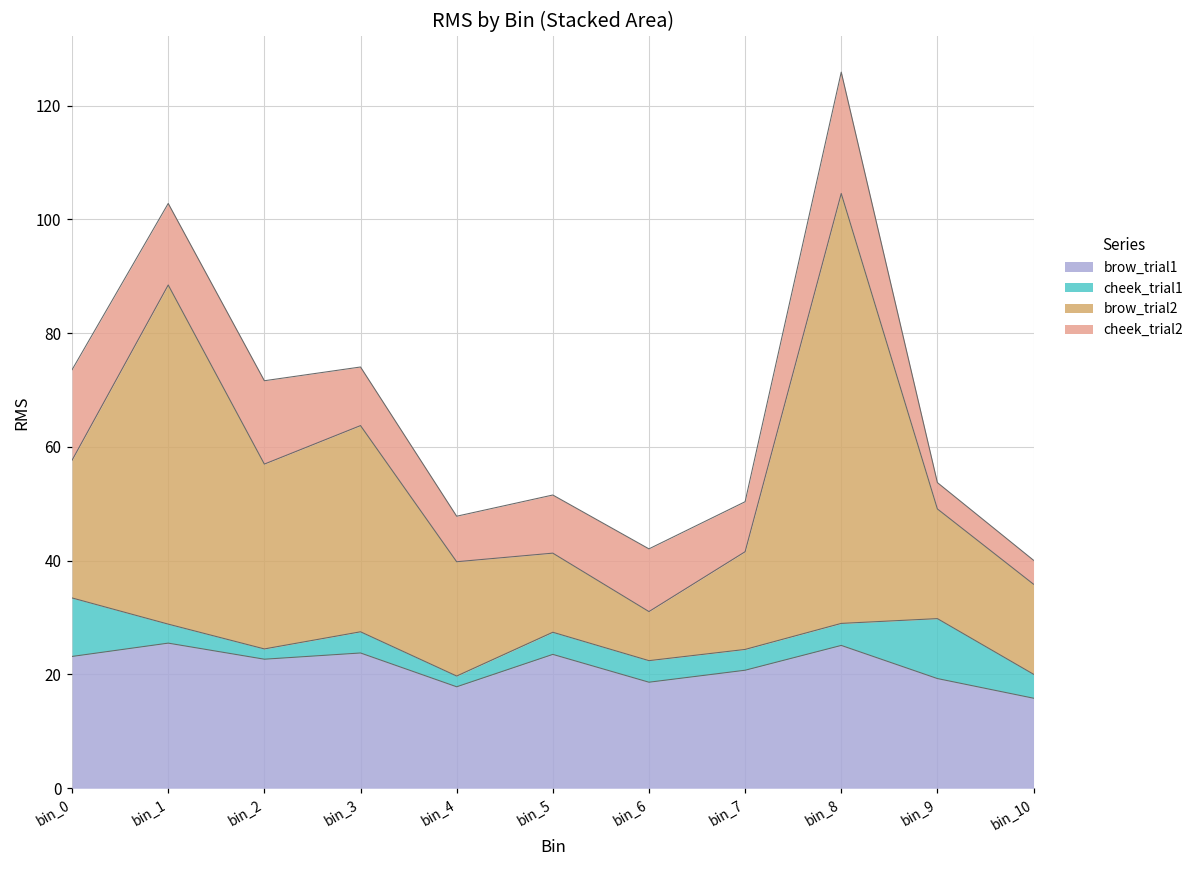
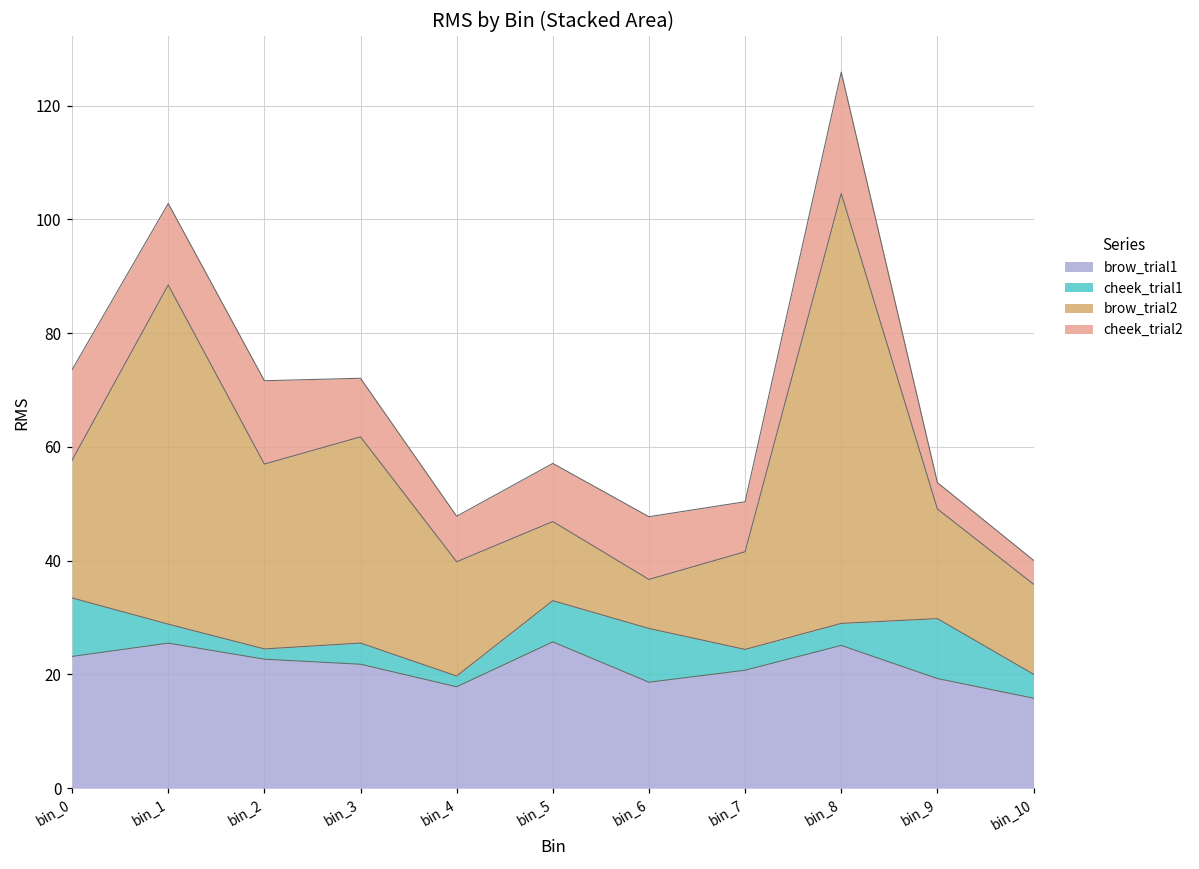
  {
    "brow_trial1": {
      "bin_0": 23,
      "bin_1": 26,
      "bin_2": 23,
-     "bin_3": 24,
+     "bin_3": 22,
      "bin_4": 18,
-     "bin_5": 24,
+     "bin_5": 26,
      "bin_6": 19,
      "bin_7": 21,
      "bin_8": 25,
      "bin_9": 19,
      "bin_10": 16
    },
    "cheek_trial1": {
      "bin_0": 10,
      "bin_1": 3,
      "bin_2": 2,
      "bin_3": 4,
      "bin_4": 2,
-     "bin_5": 4,
-     "bin_6": 4,
+     "bin_5": 7,
+     "bin_6": 9,
      "bin_7": 4,
      "bin_8": 4,
      "bin_9": 11,
      "bin_10": 4
    }
  }
